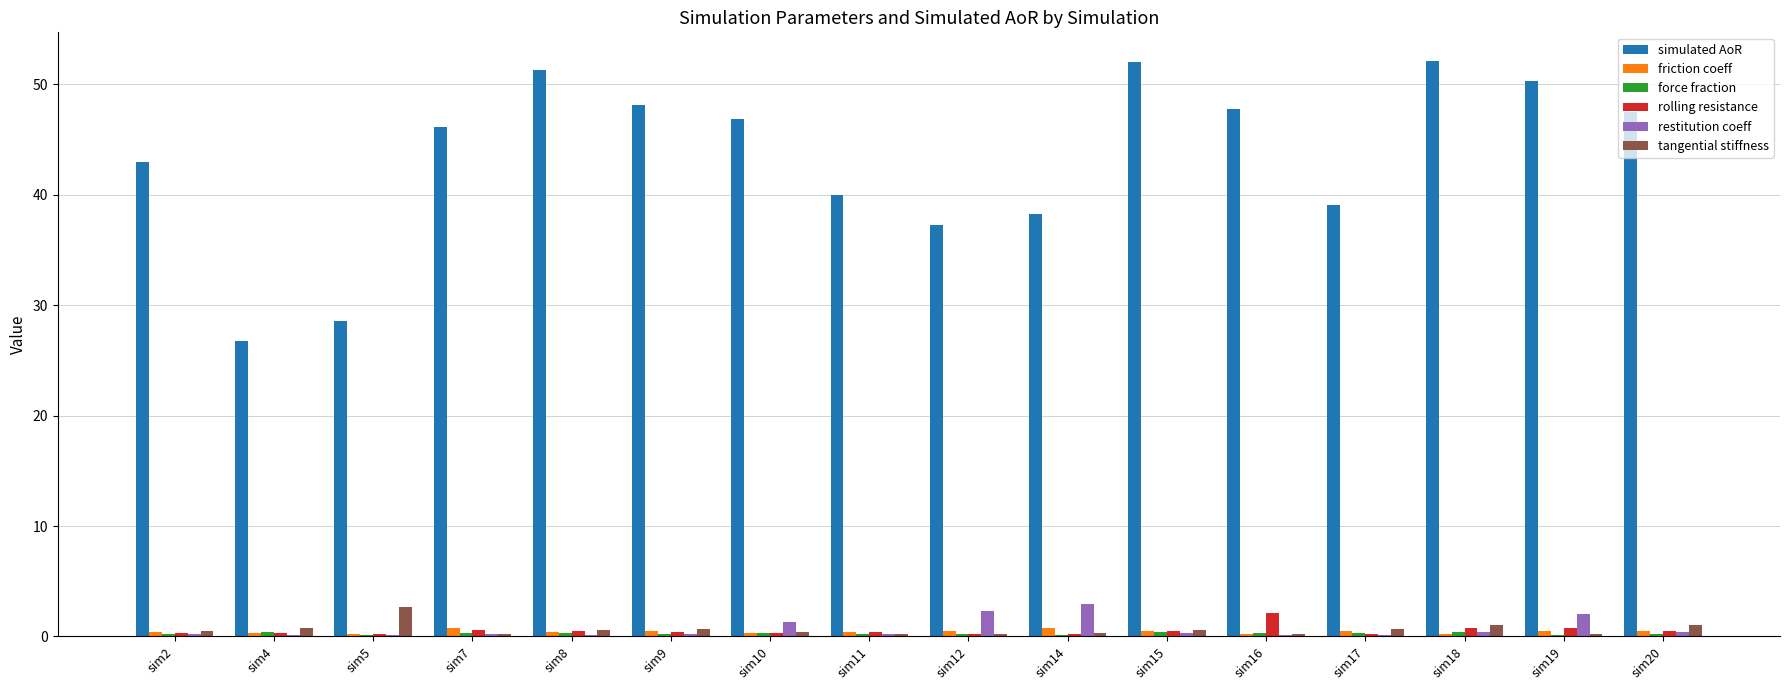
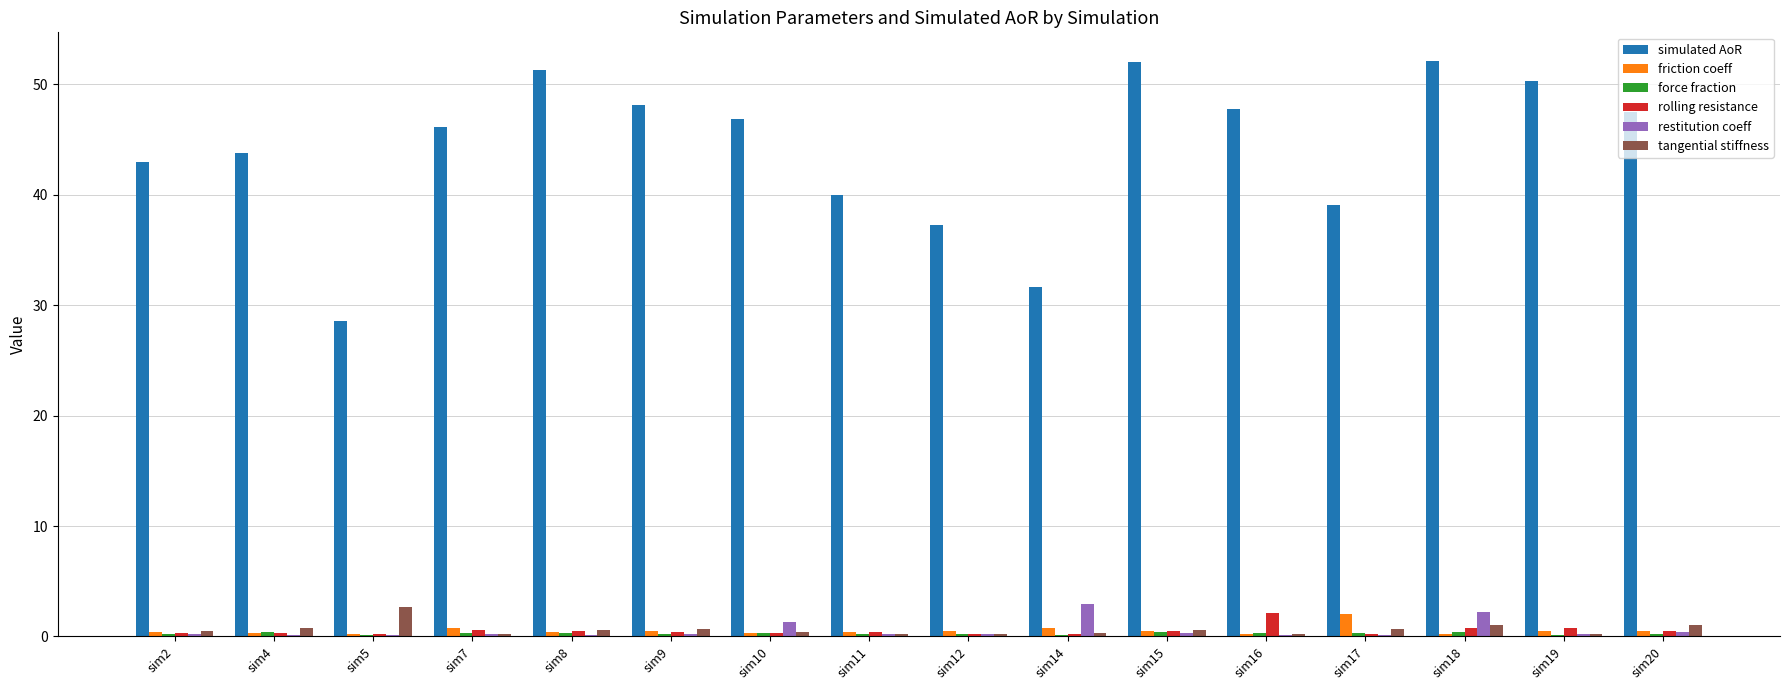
  {
    "simulated AoR": {
      "sim2": 43.0,
-     "sim4": 26.8,
+     "sim4": 43.8,
      "sim5": 28.6,
      "sim7": 46.2,
      "sim8": 51.3,
      "sim9": 48.2,
      "sim10": 46.9,
      "sim11": 40.0,
      "sim12": 37.3,
-     "sim14": 38.2,
+     "sim14": 31.7,
      "sim15": 52.0,
      "sim16": 47.8,
      "sim17": 39.1,
      "sim18": 52.1,
      "sim19": 50.3
    },
    "friction coeff": {
      "sim2": 0.4,
      "sim4": 0.4,
      "sim7": 0.8,
      "sim8": 0.4,
      "sim9": 0.5,
      "sim10": 0.3,
      "sim11": 0.4,
      "sim12": 0.5,
      "sim14": 0.7,
      "sim15": 0.5,
      "sim16": 0.3,
-     "sim17": 0.5,
+     "sim17": 2.0,
      "sim19": 0.5,
      "sim20": 0.5
    },
    "force fraction": {
      "sim4": 0.4,
      "sim7": 0.3,
      "sim8": 0.3,
      "sim10": 0.3,
      "sim15": 0.4,
      "sim16": 0.3,
      "sim17": 0.3,
      "sim18": 0.4,
      "sim20": 0.3
    },
    "rolling resistance": {
      "sim2": 0.3,
      "sim4": 0.3,
      "sim7": 0.6,
      "sim8": 0.5,
      "sim9": 0.4,
      "sim10": 0.3,
      "sim11": 0.4,
      "sim12": 0.2,
      "sim14": 0.2,
      "sim15": 0.5,
      "sim16": 2.1,
      "sim18": 0.8,
      "sim19": 0.8,
      "sim20": 0.5
    },
    "restitution coeff": {
      "sim10": 1.3,
-     "sim12": 2.3,
+     "sim12": 0.2,
      "sim14": 2.9,
      "sim15": 0.3,
-     "sim18": 0.4,
-     "sim19": 2.0,
+     "sim18": 2.2,
+     "sim19": 0.2,
      "sim20": 0.4
    },
    "tangential stiffness": {
      "sim2": 0.5,
      "sim4": 0.8,
      "sim5": 2.7,
      "sim8": 0.6,
      "sim9": 0.7,
      "sim10": 0.4,
      "sim14": 0.3,
      "sim15": 0.6,
      "sim16": 0.3,
      "sim17": 0.7,
      "sim18": 1.0,
      "sim20": 1.0
    }
  }
